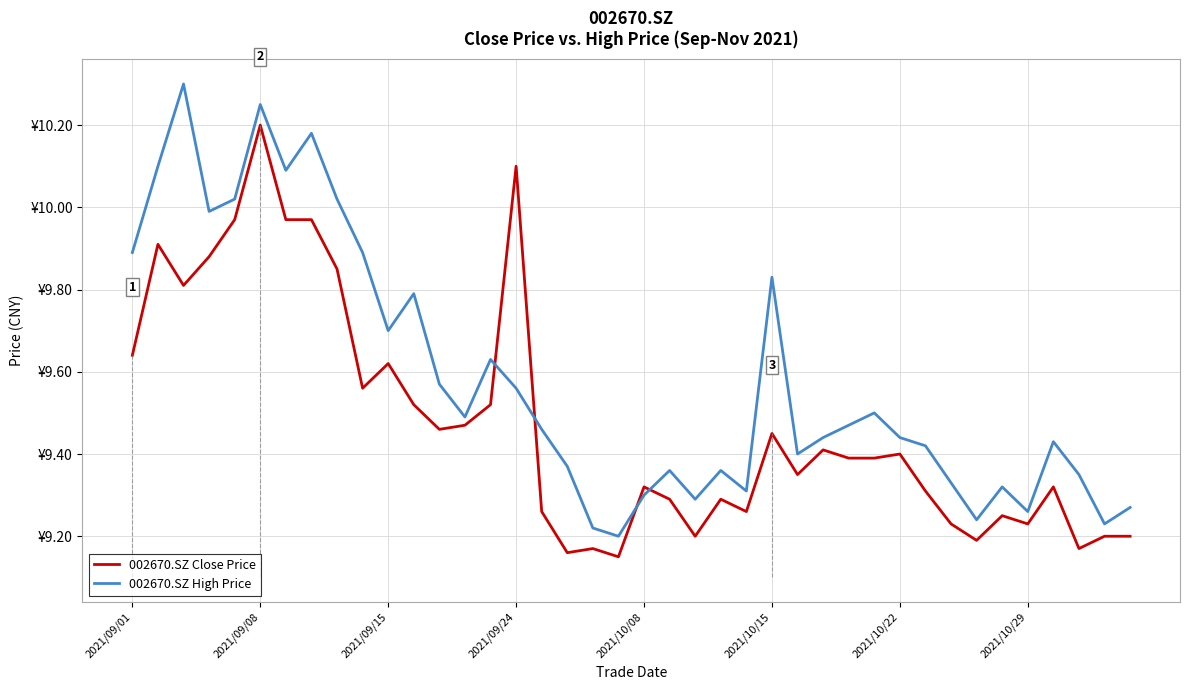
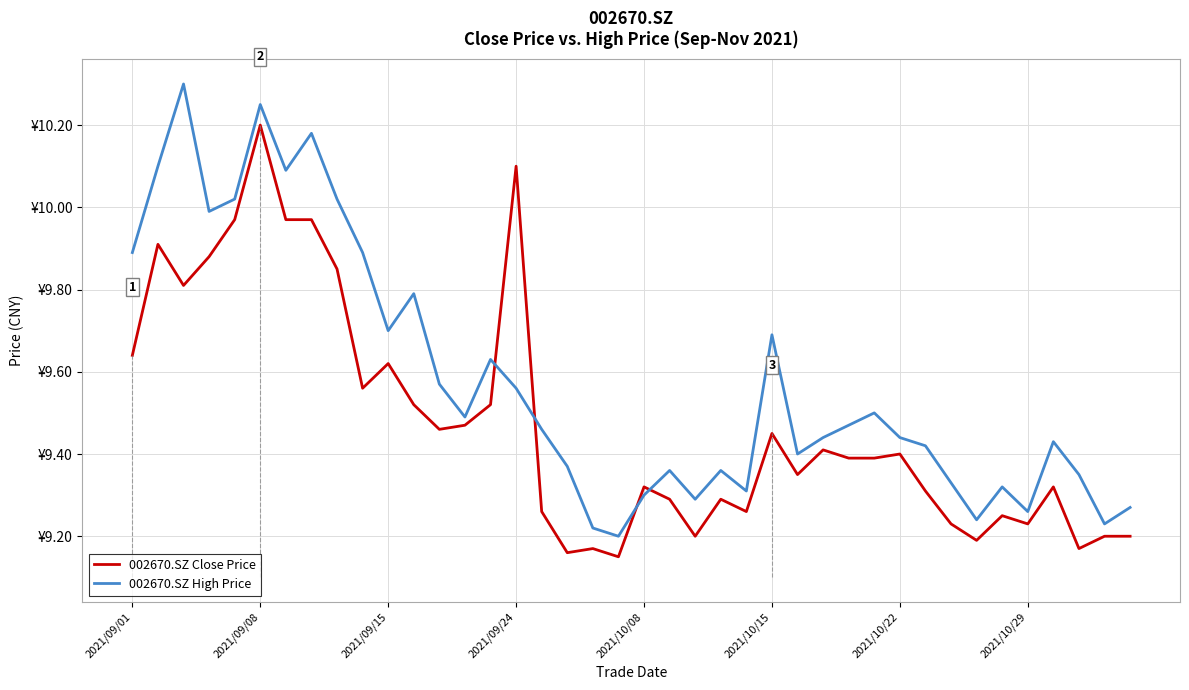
  {
    "002670.SZ Close Price": {
      "2021/09/01": "¥9.64",
      "2021/09/08": "¥10.20",
      "2021/09/15": "¥9.62",
      "2021/09/24": "¥10.10",
      "2021/10/08": "¥9.32",
      "2021/10/15": "¥9.45",
      "2021/10/22": "¥9.40",
      "2021/10/29": "¥9.23"
    },
    "002670.SZ High Price": {
      "2021/09/01": "¥9.89",
      "2021/09/08": "¥10.25",
      "2021/09/15": "¥9.70",
      "2021/09/24": "¥9.56",
      "2021/10/08": "¥9.30",
-     "2021/10/15": "¥9.83",
+     "2021/10/15": "¥9.69",
      "2021/10/22": "¥9.44",
      "2021/10/29": "¥9.26"
    }
  }
